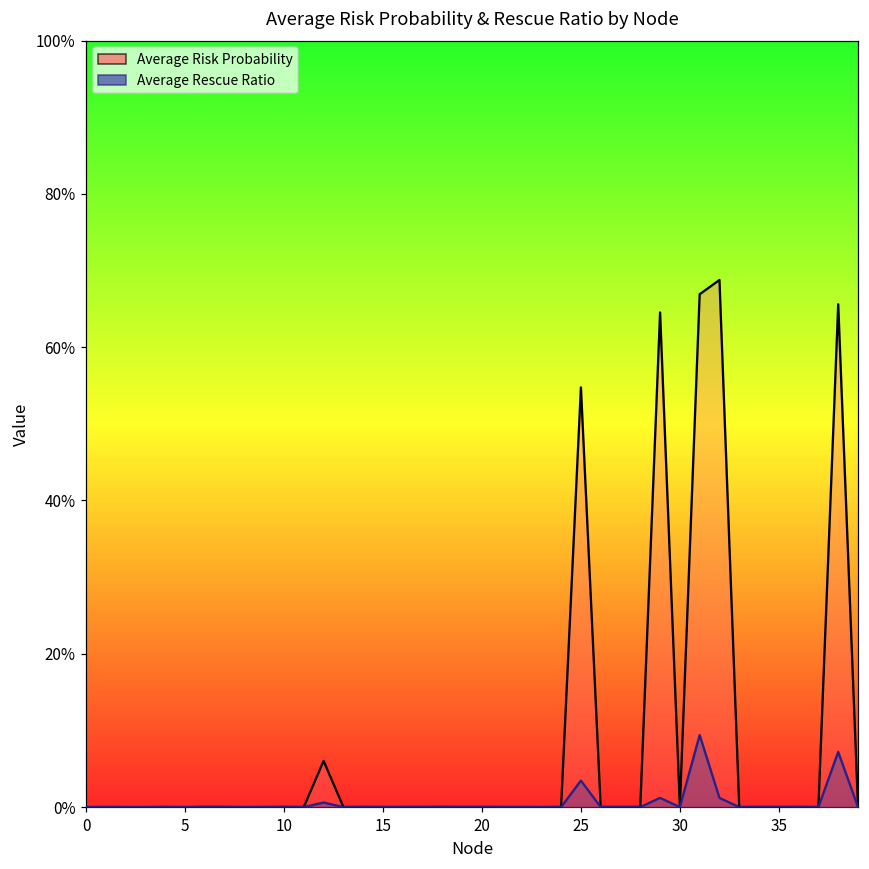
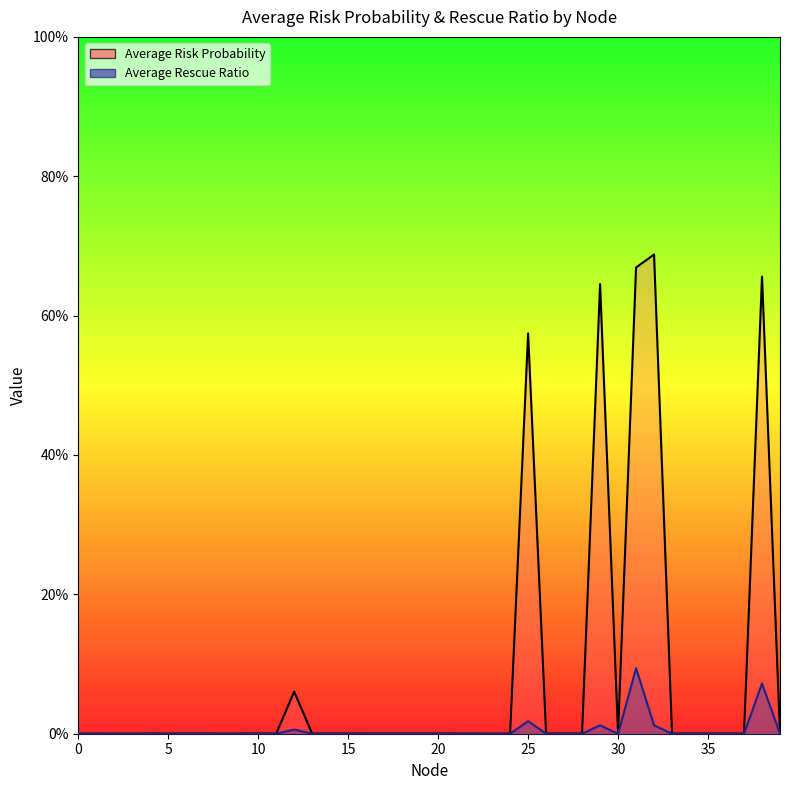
  {
    "Average Risk Probability": {
-     "25": "55%"
+     "25": "57%"
    },
    "Average Rescue Ratio": {
-     "25": "3%"
+     "25": "2%"
    }
  }
